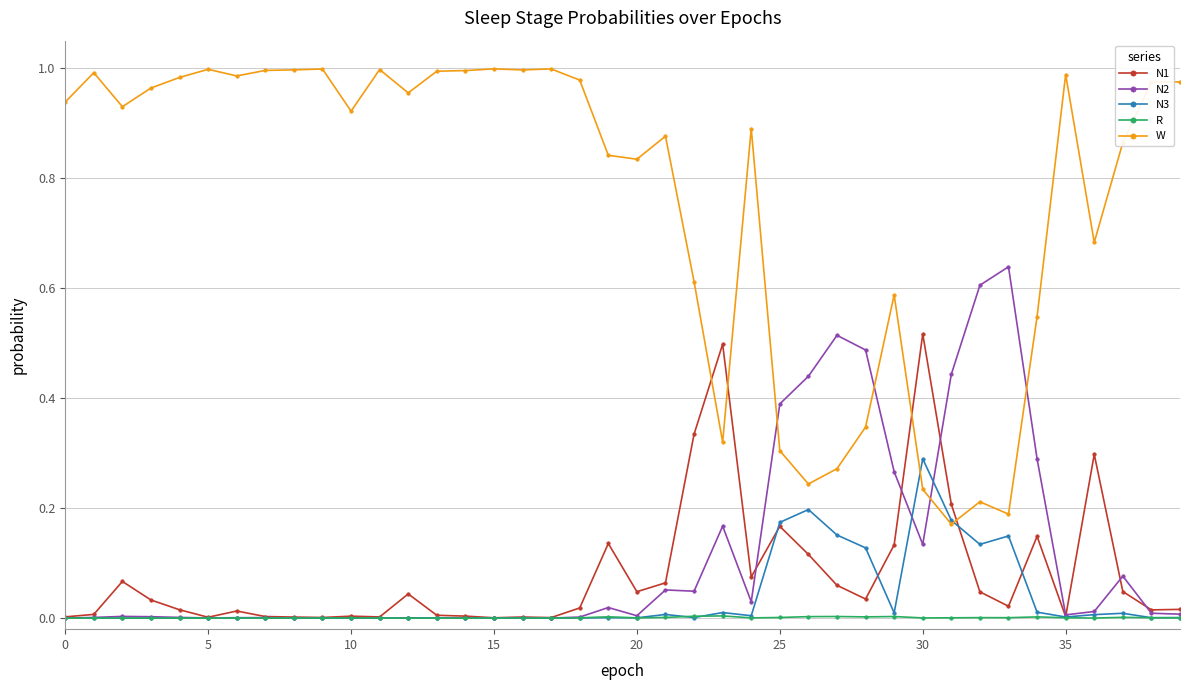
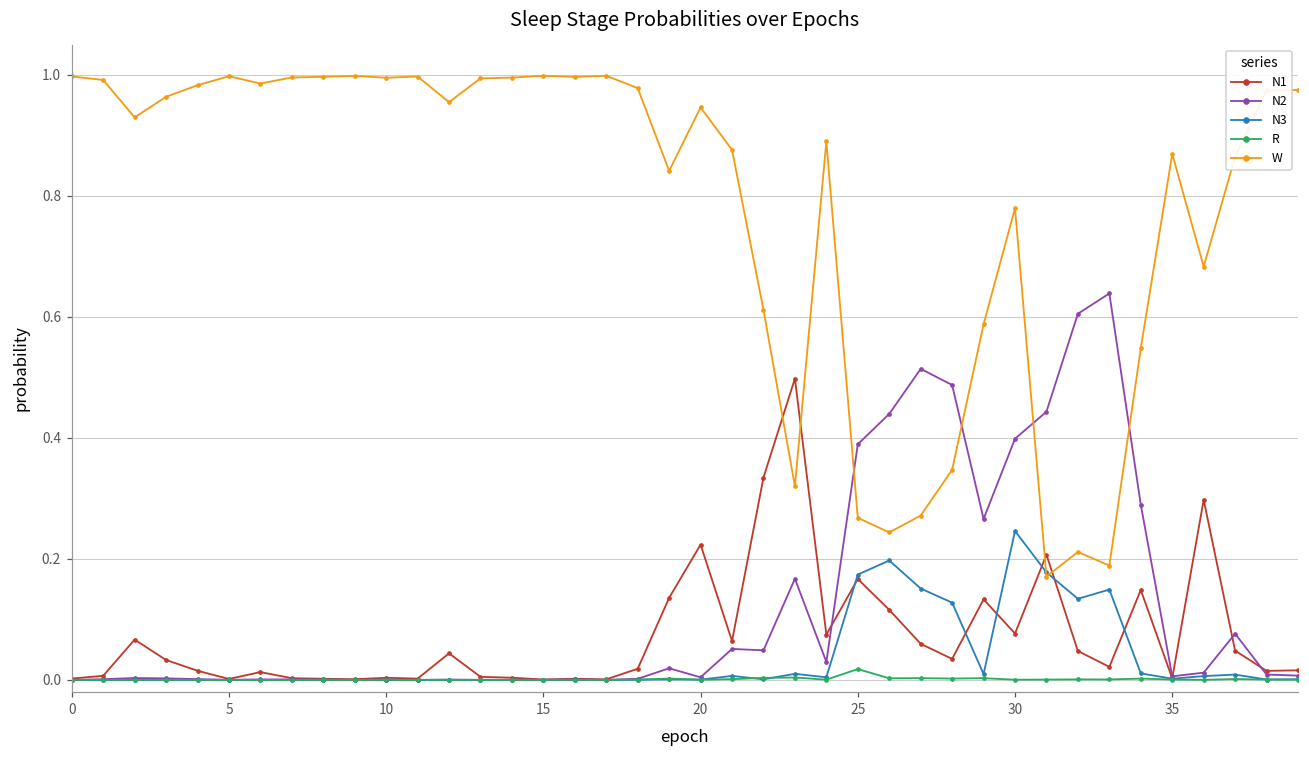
  {
    "N1": {
-     "20": 0.05,
+     "20": 0.22,
      "25": 0.17,
-     "30": 0.52
+     "30": 0.08
    },
    "N2": {
      "25": 0.39,
-     "30": 0.13
+     "30": 0.40
    },
    "N3": {
      "25": 0.17,
-     "30": 0.29
+     "30": 0.25
    },
    "R": {
-     "25": 0.00,
+     "25": 0.02,
      "30": 0.00
    },
    "W": {
-     "0": 0.94,
+     "0": 1.00,
      "5": 1.00,
-     "10": 0.92,
+     "10": 1.00,
      "15": 1.00,
-     "20": 0.83,
-     "25": 0.30,
-     "30": 0.23,
-     "35": 0.99
+     "20": 0.95,
+     "25": 0.27,
+     "30": 0.78,
+     "35": 0.87
    }
  }
